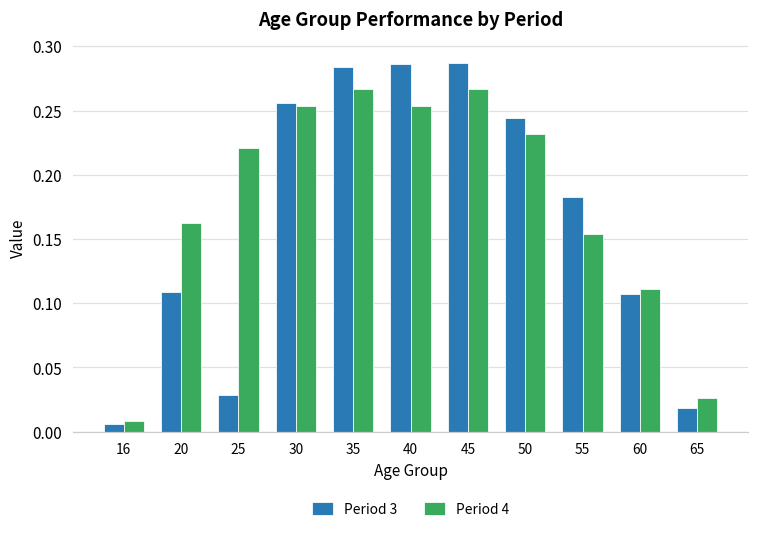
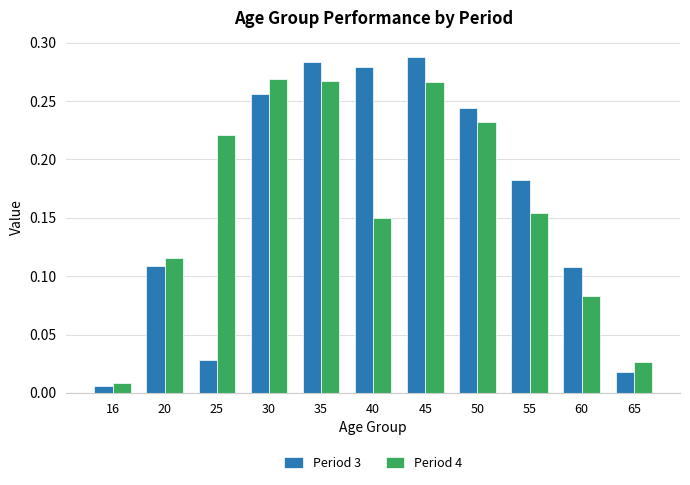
  {
    "Period 3": {
      "16": 0.006,
      "20": 0.108,
      "25": 0.028,
      "30": 0.256,
      "35": 0.284,
-     "40": 0.286,
+     "40": 0.279,
      "45": 0.287,
      "50": 0.244,
      "55": 0.182,
      "60": 0.108,
      "65": 0.018
    },
    "Period 4": {
      "16": 0.008,
-     "20": 0.163,
+     "20": 0.115,
      "25": 0.221,
-     "30": 0.253,
+     "30": 0.268,
      "35": 0.267,
-     "40": 0.253,
+     "40": 0.150,
      "45": 0.267,
      "50": 0.232,
      "55": 0.154,
-     "60": 0.111,
+     "60": 0.083,
      "65": 0.026
    }
  }
